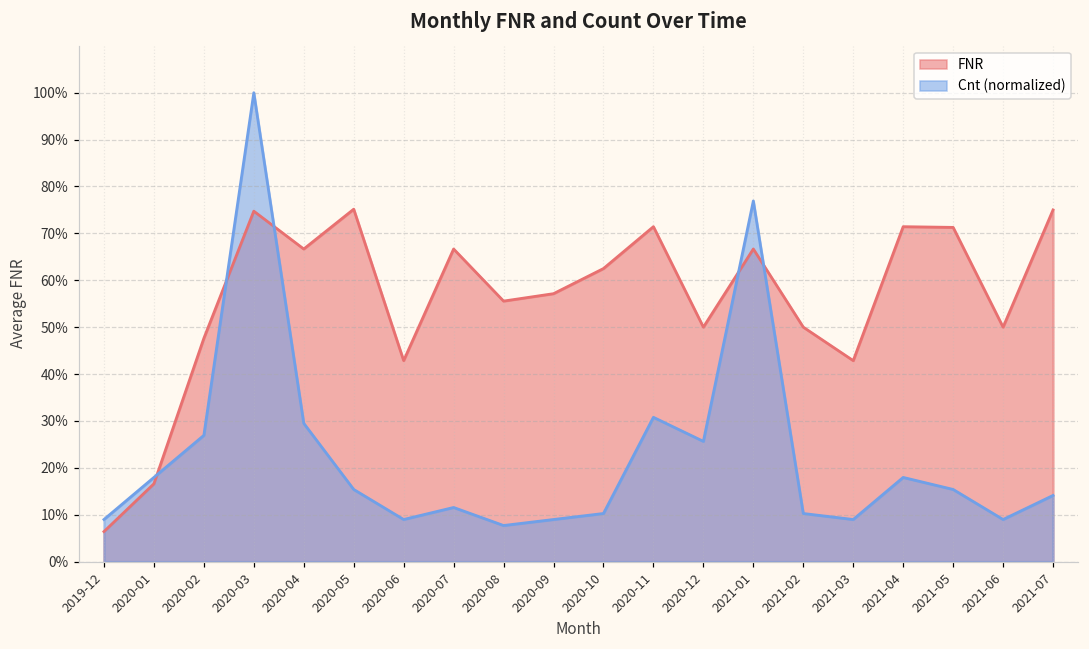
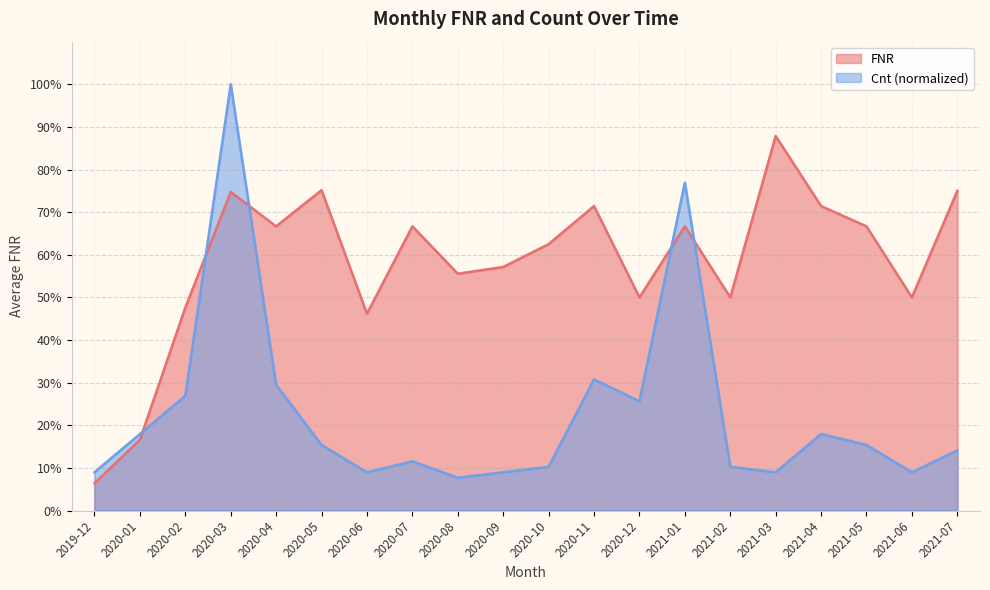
  {
    "FNR": {
      "2019-12": "6%",
      "2020-01": "17%",
      "2020-02": "48%",
      "2020-03": "75%",
      "2020-04": "67%",
      "2020-05": "75%",
-     "2020-06": "43%",
+     "2020-06": "46%",
      "2020-07": "67%",
      "2020-08": "56%",
      "2020-09": "57%",
      "2020-10": "63%",
      "2020-11": "71%",
      "2020-12": "50%",
      "2021-01": "67%",
      "2021-02": "50%",
-     "2021-03": "43%",
+     "2021-03": "88%",
      "2021-04": "71%",
-     "2021-05": "71%",
+     "2021-05": "67%",
      "2021-06": "50%",
      "2021-07": "75%"
    },
    "Cnt (normalized)": {
      "2019-12": "9%",
      "2020-01": "18%",
      "2020-02": "27%",
      "2020-03": "100%",
      "2020-04": "29%",
      "2020-05": "15%",
      "2020-06": "9%",
      "2020-07": "12%",
      "2020-08": "8%",
      "2020-09": "9%",
      "2020-10": "10%",
      "2020-11": "31%",
      "2020-12": "26%",
      "2021-01": "77%",
      "2021-02": "10%",
      "2021-03": "9%",
      "2021-04": "18%",
      "2021-05": "15%",
      "2021-06": "9%",
      "2021-07": "14%"
    }
  }
